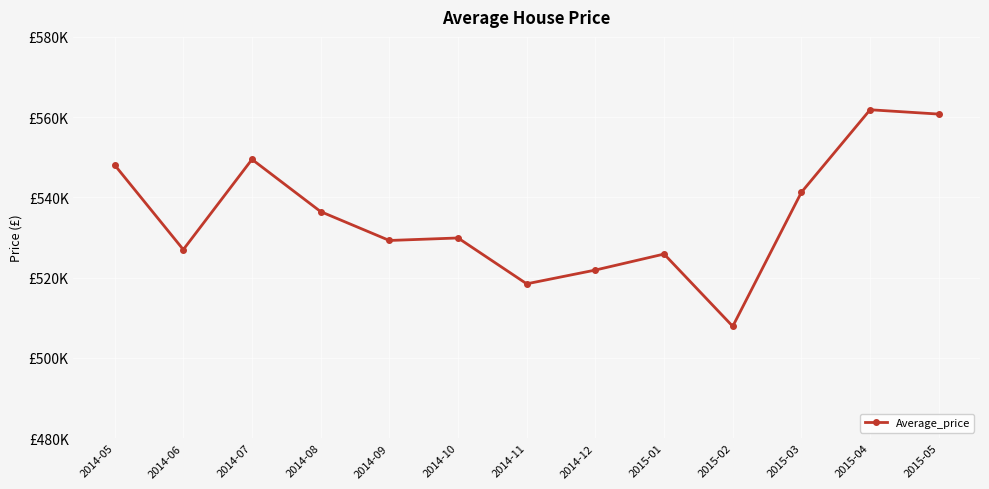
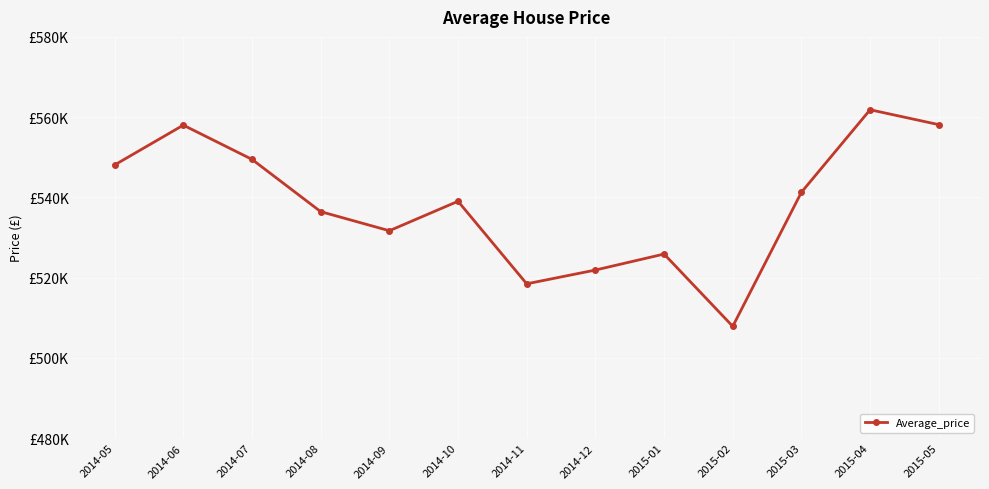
  {
    "2014-05": "£548000",
-   "2014-06": "£527000",
+   "2014-06": "£558000",
    "2014-07": "£549000",
    "2014-08": "£536000",
-   "2014-09": "£529000",
-   "2014-10": "£530000",
+   "2014-09": "£532000",
+   "2014-10": "£539000",
    "2014-11": "£518000",
    "2014-12": "£522000",
    "2015-01": "£526000",
    "2015-02": "£508000",
    "2015-03": "£541000",
    "2015-04": "£562000",
-   "2015-05": "£561000"
+   "2015-05": "£558000"
  }
